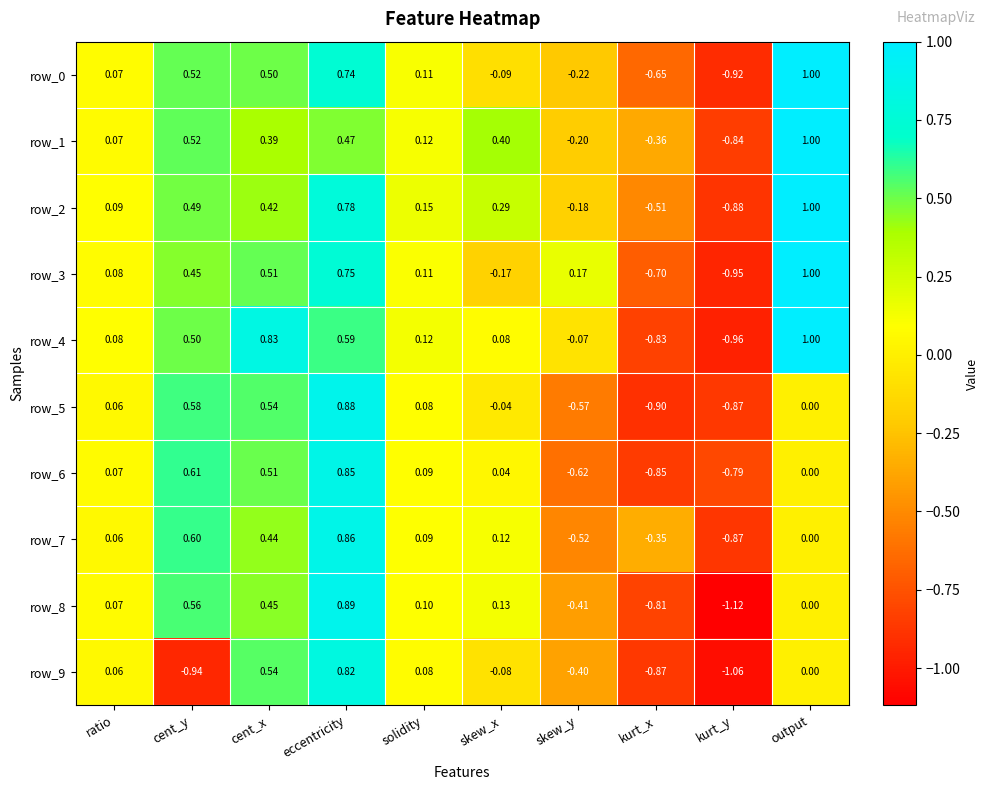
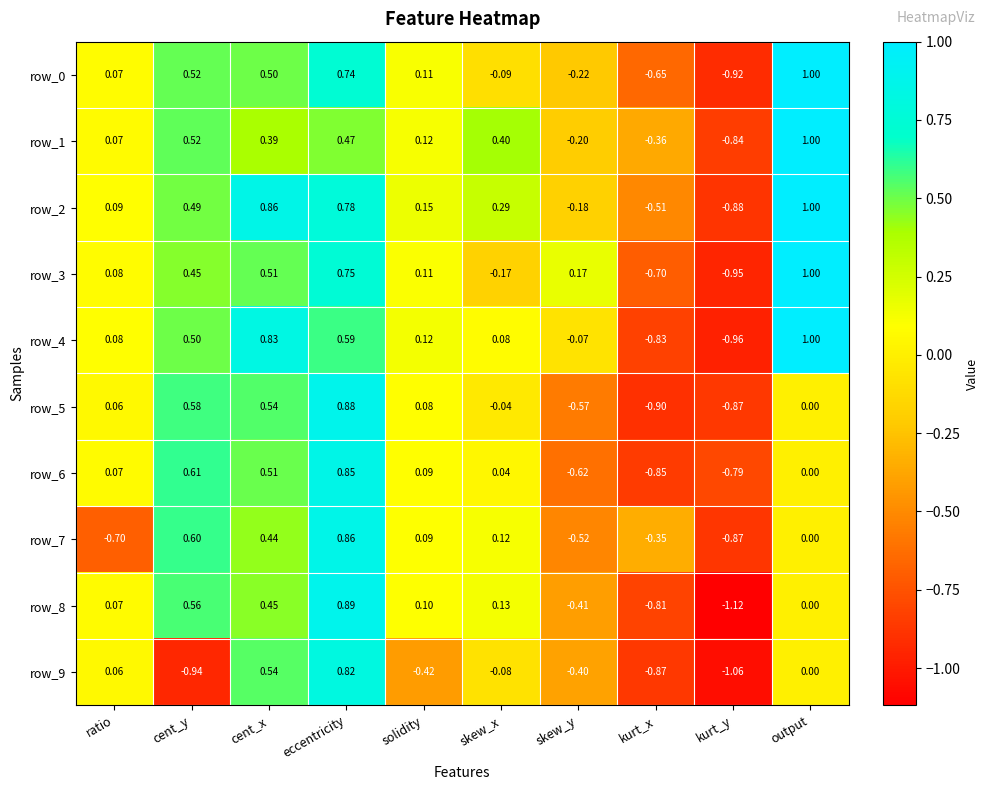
  {
    "row_0": {
      "ratio": 0.07,
      "cent_y": 0.52,
      "cent_x": 0.50,
      "eccentricity": 0.74,
      "solidity": 0.11,
      "skew_x": -0.09,
      "skew_y": -0.22,
      "kurt_x": -0.65,
      "kurt_y": -0.92,
      "output": 1.00
    },
    "row_1": {
      "ratio": 0.07,
      "cent_y": 0.52,
      "cent_x": 0.39,
      "eccentricity": 0.47,
      "solidity": 0.12,
      "skew_x": 0.40,
      "skew_y": -0.20,
      "kurt_x": -0.36,
      "kurt_y": -0.84,
      "output": 1.00
    },
    "row_2": {
      "ratio": 0.09,
      "cent_y": 0.49,
-     "cent_x": 0.42,
+     "cent_x": 0.86,
      "eccentricity": 0.78,
      "solidity": 0.15,
      "skew_x": 0.29,
      "skew_y": -0.18,
      "kurt_x": -0.51,
      "kurt_y": -0.88,
      "output": 1.00
    },
    "row_3": {
      "ratio": 0.08,
      "cent_y": 0.45,
      "cent_x": 0.51,
      "eccentricity": 0.75,
      "solidity": 0.11,
      "skew_x": -0.17,
      "skew_y": 0.17,
      "kurt_x": -0.70,
      "kurt_y": -0.95,
      "output": 1.00
    },
    "row_4": {
      "ratio": 0.08,
      "cent_y": 0.50,
      "cent_x": 0.83,
      "eccentricity": 0.59,
      "solidity": 0.12,
      "skew_x": 0.08,
      "skew_y": -0.07,
      "kurt_x": -0.83,
      "kurt_y": -0.96,
      "output": 1.00
    },
    "row_5": {
      "ratio": 0.06,
      "cent_y": 0.58,
      "cent_x": 0.54,
      "eccentricity": 0.88,
      "solidity": 0.08,
      "skew_x": -0.04,
      "skew_y": -0.57,
      "kurt_x": -0.90,
      "kurt_y": -0.87,
      "output": 0.00
    },
    "row_6": {
      "ratio": 0.07,
      "cent_y": 0.61,
      "cent_x": 0.51,
      "eccentricity": 0.85,
      "solidity": 0.09,
      "skew_x": 0.04,
      "skew_y": -0.62,
      "kurt_x": -0.85,
      "kurt_y": -0.79,
      "output": 0.00
    },
    "row_7": {
-     "ratio": 0.06,
+     "ratio": -0.70,
      "cent_y": 0.60,
      "cent_x": 0.44,
      "eccentricity": 0.86,
      "solidity": 0.09,
      "skew_x": 0.12,
      "skew_y": -0.52,
      "kurt_x": -0.35,
      "kurt_y": -0.87,
      "output": 0.00
    },
    "row_8": {
      "ratio": 0.07,
      "cent_y": 0.56,
      "cent_x": 0.45,
      "eccentricity": 0.89,
      "solidity": 0.10,
      "skew_x": 0.13,
      "skew_y": -0.41,
      "kurt_x": -0.81,
      "kurt_y": -1.12,
      "output": 0.00
    },
    "row_9": {
      "ratio": 0.06,
      "cent_y": -0.94,
      "cent_x": 0.54,
      "eccentricity": 0.82,
-     "solidity": 0.08,
+     "solidity": -0.42,
      "skew_x": -0.08,
      "skew_y": -0.40,
      "kurt_x": -0.87,
      "kurt_y": -1.06,
      "output": 0.00
    }
  }
